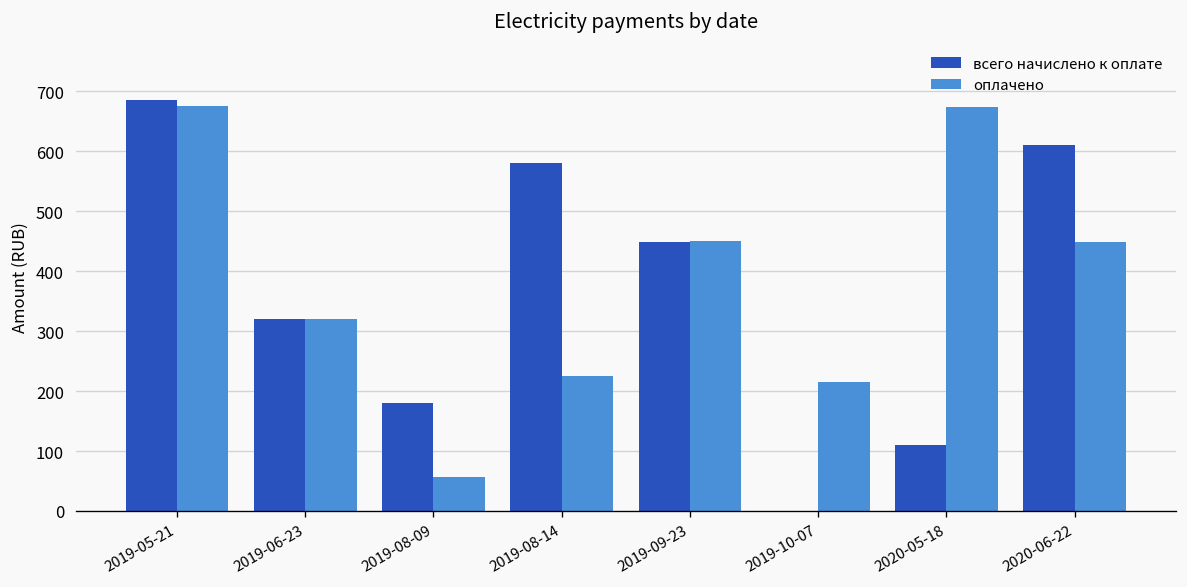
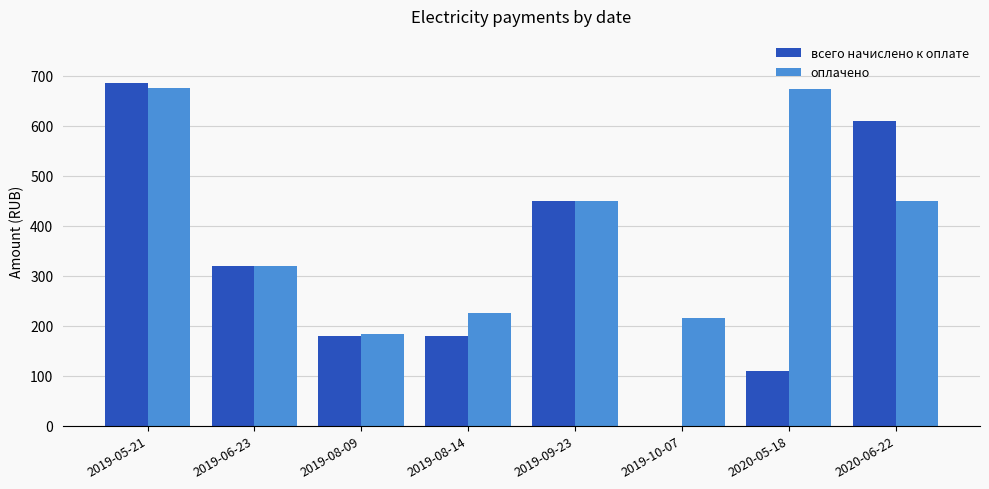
  {
    "всего начислено к оплате": {
      "2019-05-21": 690,
      "2019-06-23": 320,
      "2019-08-09": 180,
-     "2019-08-14": 580,
+     "2019-08-14": 180,
      "2019-09-23": 450,
      "2019-10-07": 0,
      "2020-05-18": 110,
      "2020-06-22": 610
    },
    "оплачено": {
      "2019-05-21": 680,
      "2019-06-23": 320,
-     "2019-08-09": 60,
+     "2019-08-09": 180,
      "2019-08-14": 230,
      "2019-09-23": 450,
      "2019-10-07": 210,
      "2020-05-18": 670,
      "2020-06-22": 450
    }
  }
